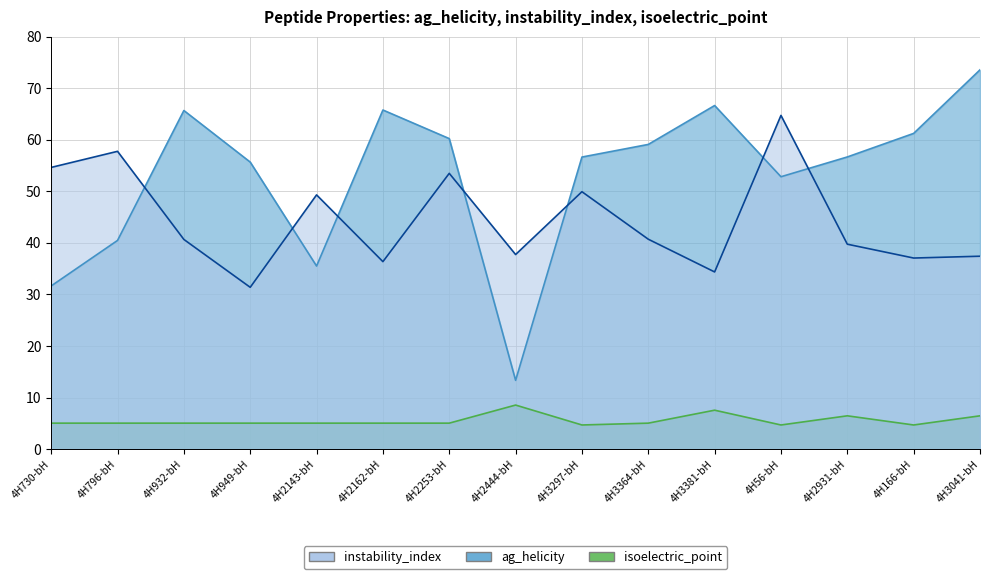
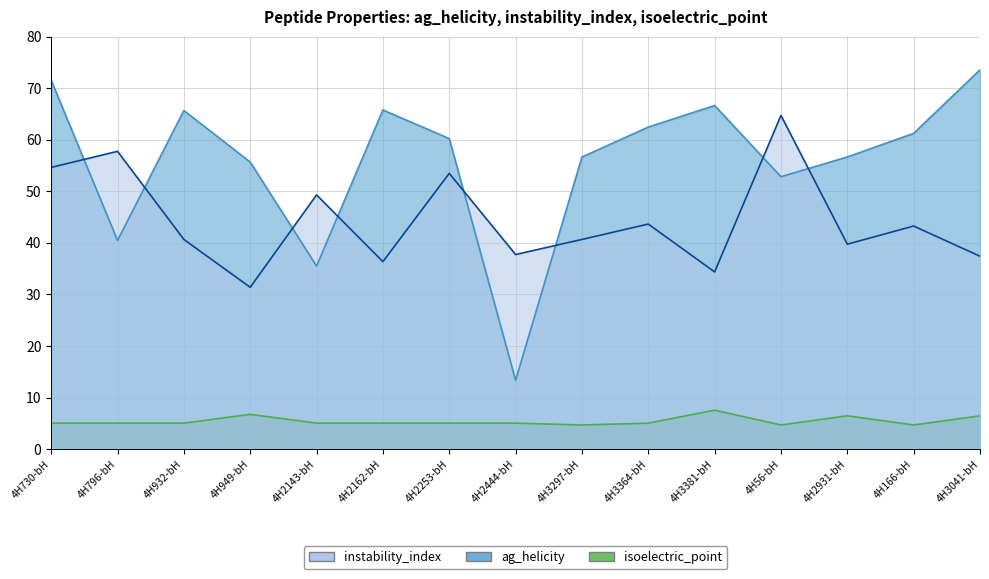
  {
    "isoelectric_point": {
      "4H730-bH": 5,
      "4H796-bH": 5,
      "4H932-bH": 5,
-     "4H949-bH": 5,
+     "4H949-bH": 7,
      "4H2143-bH": 5,
      "4H2162-bH": 5,
      "4H2253-bH": 5,
-     "4H2444-bH": 9,
+     "4H2444-bH": 5,
      "4H3297-bH": 5,
      "4H3364-bH": 5,
      "4H3381-bH": 8,
      "4H56-bH": 5,
      "4H2931-bH": 6,
      "4H166-bH": 5,
      "4H3041-bH": 6
    },
    "ag_helicity": {
-     "4H730-bH": 32,
+     "4H730-bH": 72,
      "4H796-bH": 40,
      "4H932-bH": 66,
      "4H949-bH": 56,
      "4H2143-bH": 36,
      "4H2162-bH": 66,
      "4H2253-bH": 60,
      "4H2444-bH": 13,
      "4H3297-bH": 57,
-     "4H3364-bH": 59,
+     "4H3364-bH": 62,
      "4H3381-bH": 67,
      "4H56-bH": 53,
      "4H2931-bH": 57,
      "4H166-bH": 61,
      "4H3041-bH": 74
    },
    "instability_index": {
      "4H730-bH": 55,
      "4H796-bH": 58,
      "4H932-bH": 41,
      "4H949-bH": 31,
      "4H2143-bH": 49,
      "4H2162-bH": 36,
      "4H2253-bH": 54,
      "4H2444-bH": 38,
-     "4H3297-bH": 50,
-     "4H3364-bH": 41,
+     "4H3297-bH": 41,
+     "4H3364-bH": 44,
      "4H3381-bH": 34,
      "4H56-bH": 65,
      "4H2931-bH": 40,
-     "4H166-bH": 37,
+     "4H166-bH": 43,
      "4H3041-bH": 37
    }
  }
